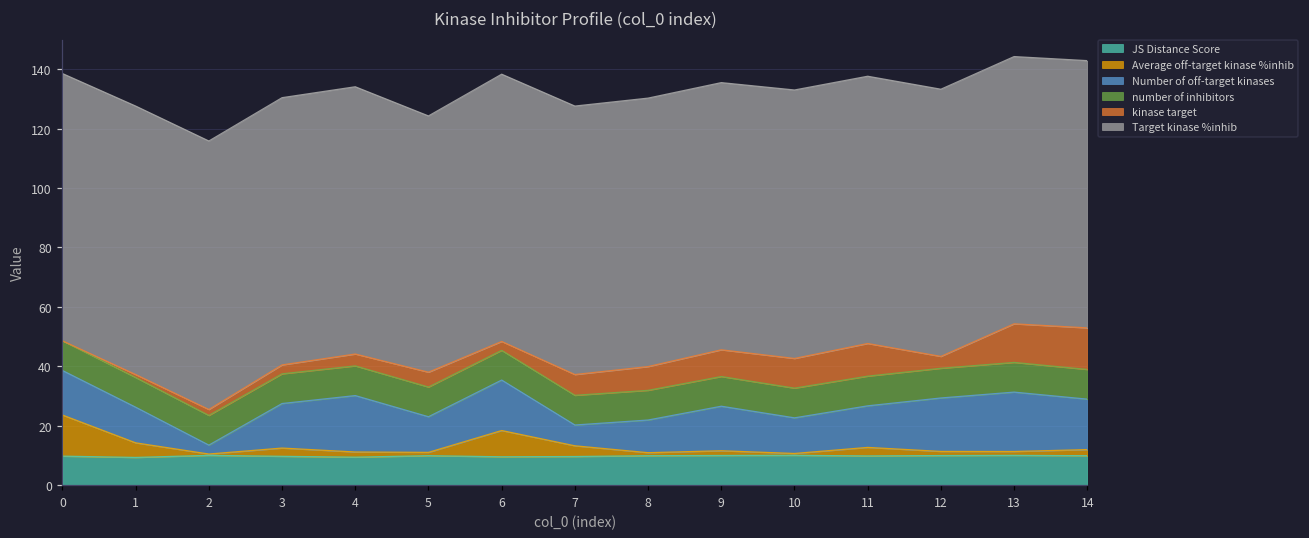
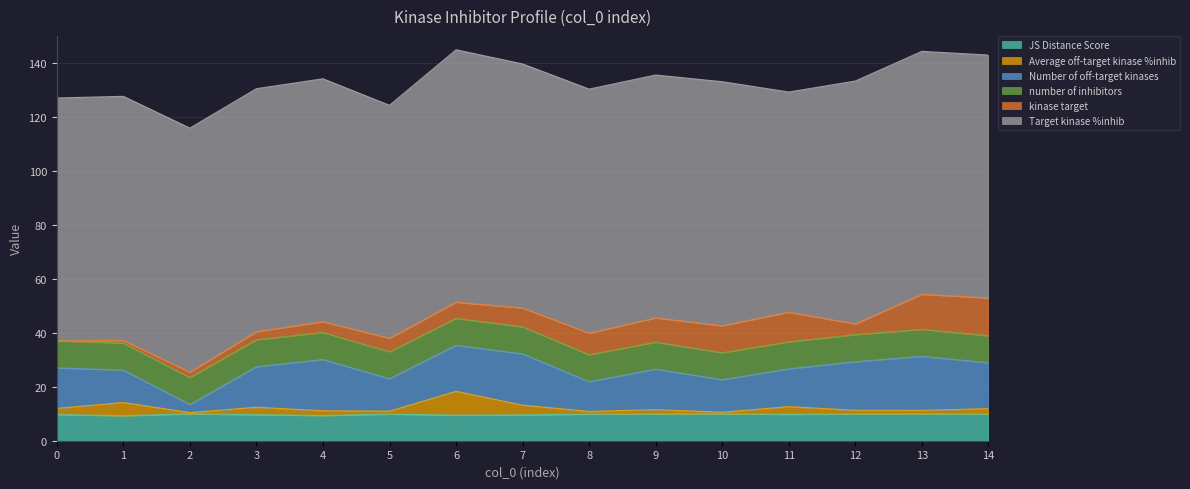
  {
    "JS Distance Score": {
      "0": 10,
      "1": 9,
      "3": 10,
      "4": 9,
      "5": 10,
      "6": 9,
      "7": 10,
      "8": 10,
      "9": 10,
      "11": 10,
      "12": 10,
      "13": 10,
      "14": 10
    },
    "Average off-target kinase %inhib": {
-     "0": 14,
+     "0": 2,
      "1": 5,
      "3": 3,
      "4": 2,
      "5": 1,
      "6": 9,
      "7": 4,
      "8": 1,
      "9": 2,
      "11": 3,
      "12": 1,
      "13": 1,
      "14": 2
    },
    "Number of off-target kinases": {
      "0": 15,
      "1": 12,
      "2": 3,
      "3": 15,
      "4": 19,
      "5": 12,
      "6": 17,
-     "7": 7,
+     "7": 19,
      "8": 11,
      "9": 15,
      "10": 12,
      "11": 14,
      "12": 18,
      "13": 20,
      "14": 17
    },
    "number of inhibitors": {
      "1": 10,
      "2": 10,
      "3": 10,
      "4": 10,
      "5": 10,
      "6": 10,
      "7": 10,
      "8": 10,
      "9": 10,
      "10": 10,
      "11": 10,
      "12": 10,
      "13": 10,
      "14": 10
    },
    "kinase target": {
      "1": 1,
      "2": 2,
      "3": 3,
      "4": 4,
      "5": 5,
-     "6": 3,
+     "6": 6,
      "7": 7,
      "8": 8,
      "9": 9,
      "10": 10,
      "11": 11,
      "12": 4,
      "13": 13,
      "14": 14
    },
    "Target kinase %inhib": {
      "0": 90,
      "1": 90,
      "2": 90,
      "3": 90,
      "4": 90,
      "5": 86,
-     "6": 90,
+     "6": 94,
      "7": 90,
      "8": 90,
      "9": 90,
      "10": 90,
-     "11": 90,
+     "11": 82,
      "12": 90,
      "13": 90,
      "14": 90
    }
  }
